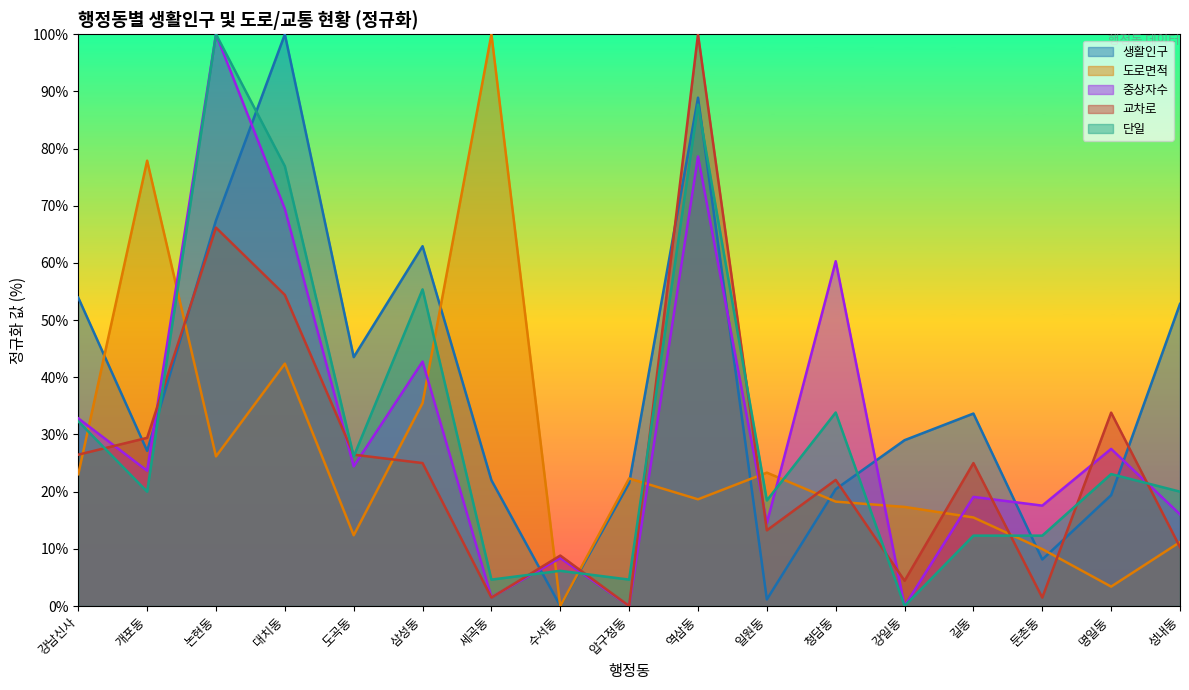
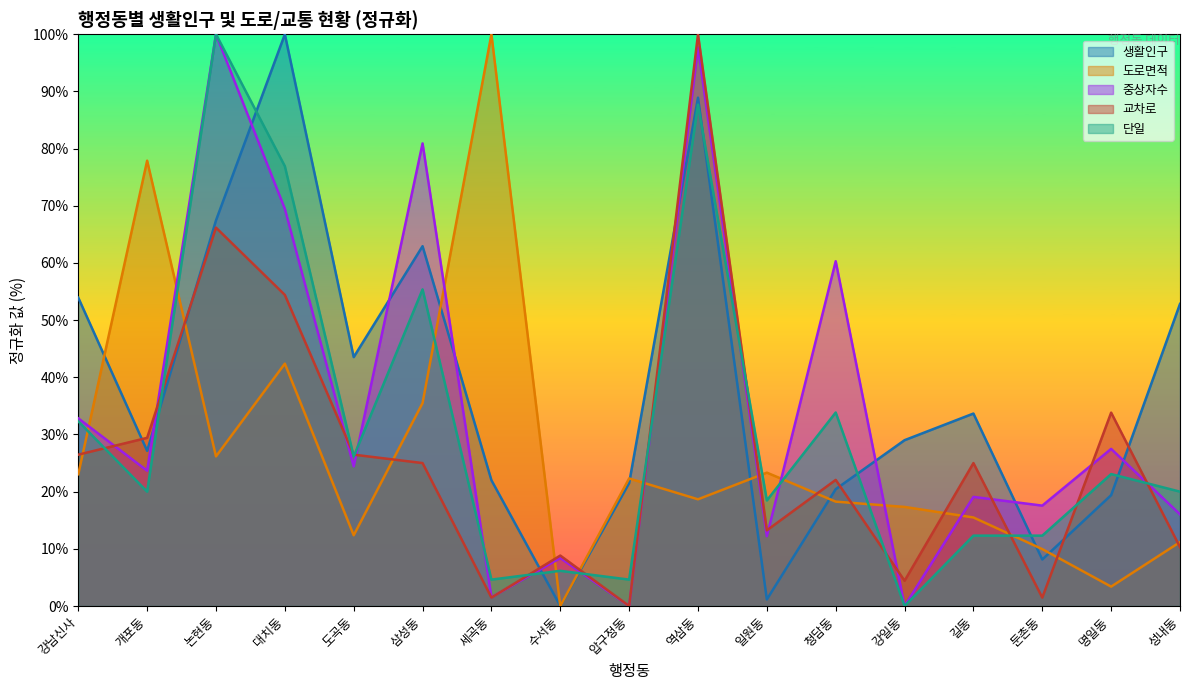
  {
    "중상자수": {
      "강남신사": "33%",
      "개포동": "24%",
      "대치동": "69%",
      "도곡동": "24%",
-     "삼성동": "43%",
-     "역삼동": "79%",
-     "일원동": "15%",
+     "삼성동": "81%",
+     "역삼동": "98%",
+     "일원동": "12%",
      "청담동": "60%",
      "길동": "19%",
      "둔촌동": "18%",
      "명일동": "27%",
      "성내동": "16%"
    }
  }
